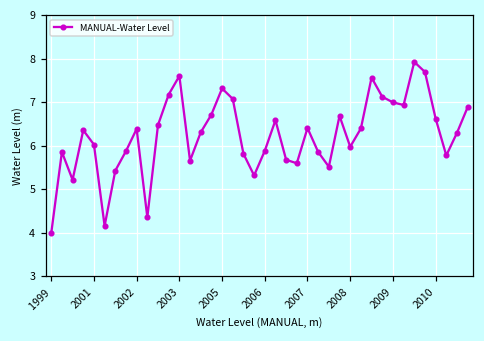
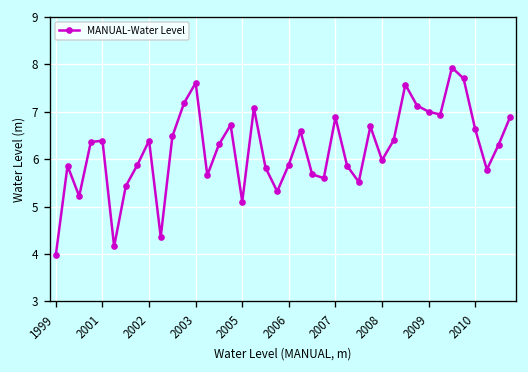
  {
    "1999": 4.0,
-   "2001": 6.0,
+   "2001": 6.4,
    "2002": 6.4,
    "2003": 7.6,
-   "2005": 7.3,
+   "2005": 5.1,
    "2006": 5.9,
-   "2007": 6.4,
+   "2007": 6.9,
    "2008": 6.0,
    "2009": 7.0,
    "2010": 6.6
  }
